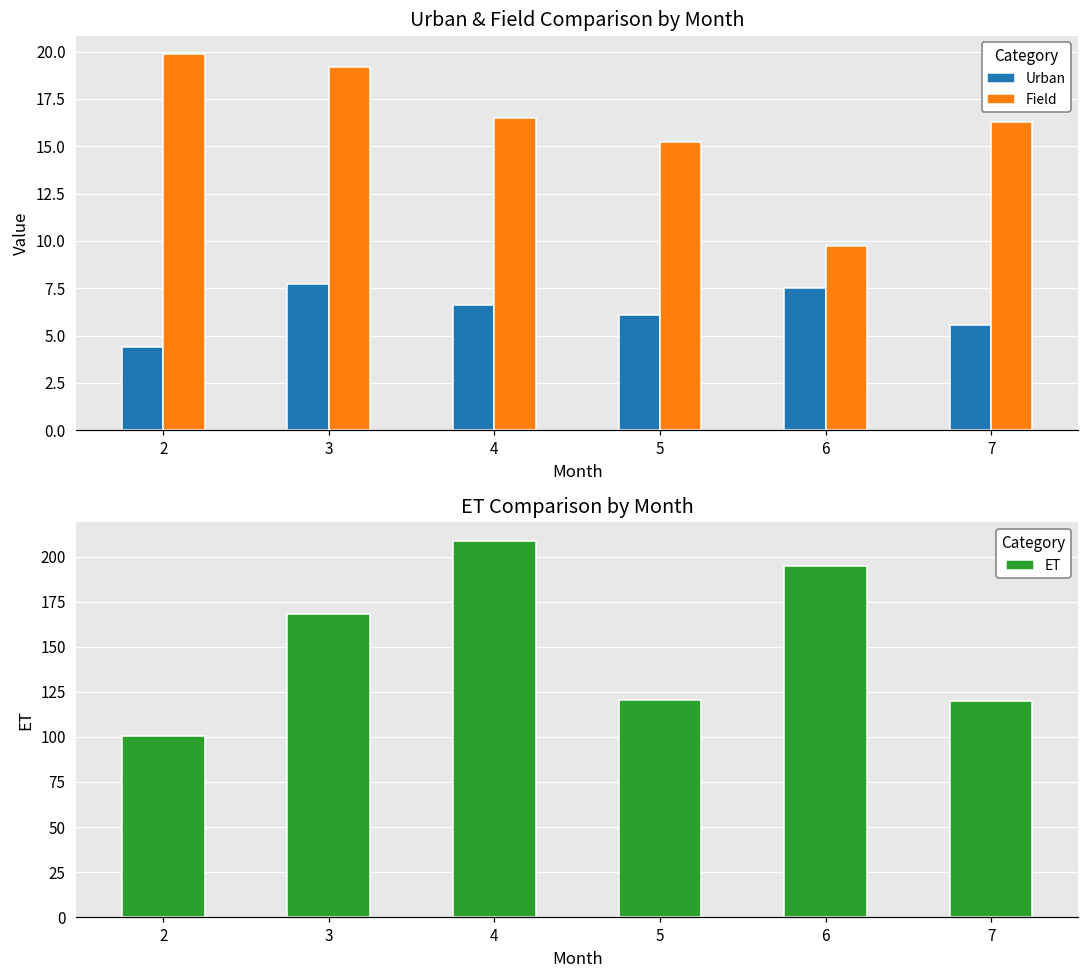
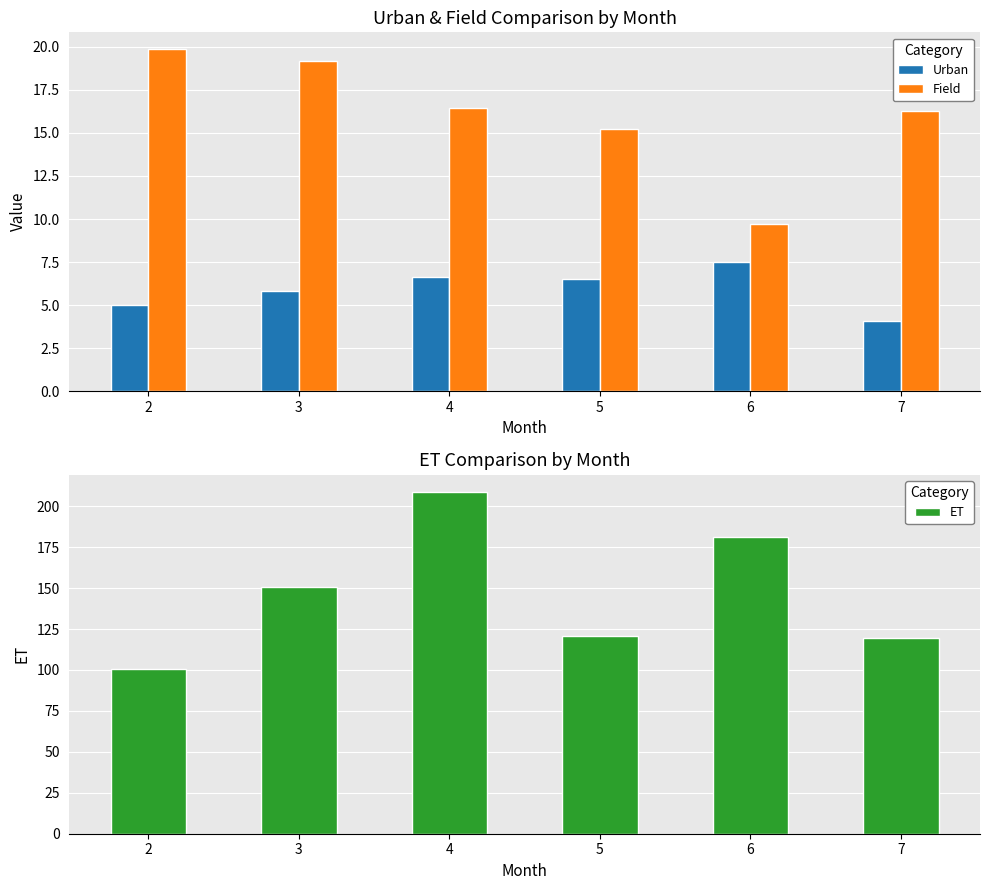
  {
    "Urban & Field Comparison by Month": {
      "Urban": {
-       "2": 4.4,
-       "3": 7.7,
+       "2": 5.0,
+       "3": 5.8,
        "4": 6.6,
-       "5": 6.1,
+       "5": 6.5,
        "6": 7.5,
-       "7": 5.6
+       "7": 4.1
      },
      "Field": {
        "2": 19.9,
        "3": 19.2,
        "4": 16.5,
        "5": 15.2,
        "6": 9.7,
        "7": 16.3
      }
    },
    "ET Comparison by Month": {
      "2": 101,
-     "3": 168,
+     "3": 151,
      "4": 209,
      "5": 121,
-     "6": 195,
+     "6": 181,
      "7": 120
    }
  }
